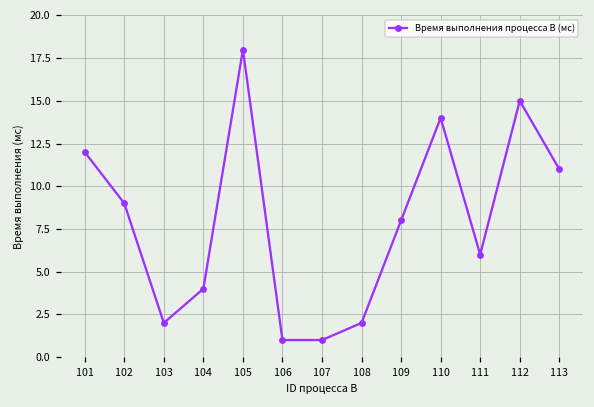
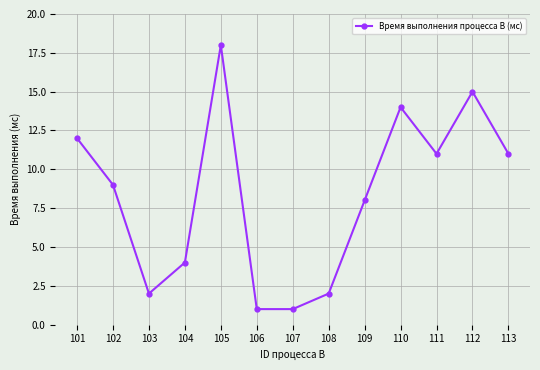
  {
    "101": 12,
    "102": 9,
    "103": 2,
    "104": 4,
    "105": 18,
    "106": 1,
    "107": 1,
    "108": 2,
    "109": 8,
    "110": 14,
-   "111": 6,
+   "111": 11,
    "112": 15,
    "113": 11
  }
